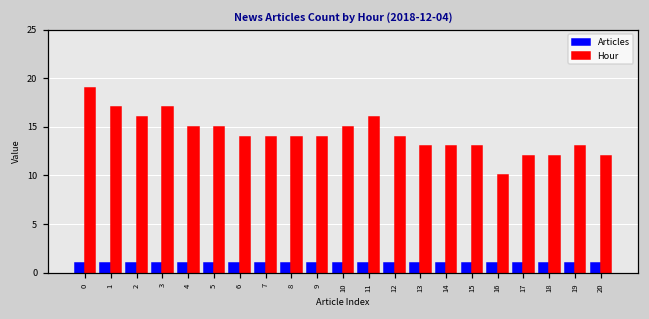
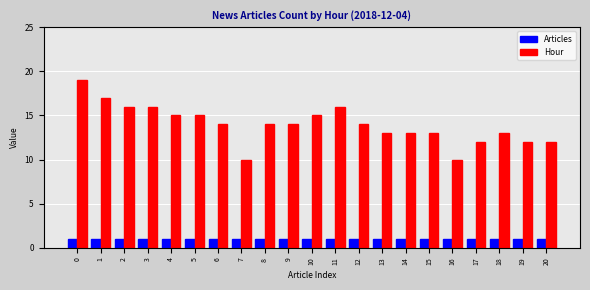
  {
    "Articles": {
      "0": 1,
      "1": 1,
      "2": 1,
      "3": 1,
      "4": 1,
      "5": 1,
      "6": 1,
      "7": 1,
      "8": 1,
      "9": 1,
      "10": 1,
      "11": 1,
      "12": 1,
      "13": 1,
      "14": 1,
      "15": 1,
      "16": 1,
      "17": 1,
      "18": 1,
      "19": 1,
      "20": 1
    },
    "Hour": {
      "0": 19,
      "1": 17,
      "2": 16,
-     "3": 17,
+     "3": 16,
      "4": 15,
      "5": 15,
      "6": 14,
-     "7": 14,
+     "7": 10,
      "8": 14,
      "9": 14,
      "10": 15,
      "11": 16,
      "12": 14,
      "13": 13,
      "14": 13,
      "15": 13,
      "16": 10,
      "17": 12,
-     "18": 12,
-     "19": 13,
+     "18": 13,
+     "19": 12,
      "20": 12
    }
  }
